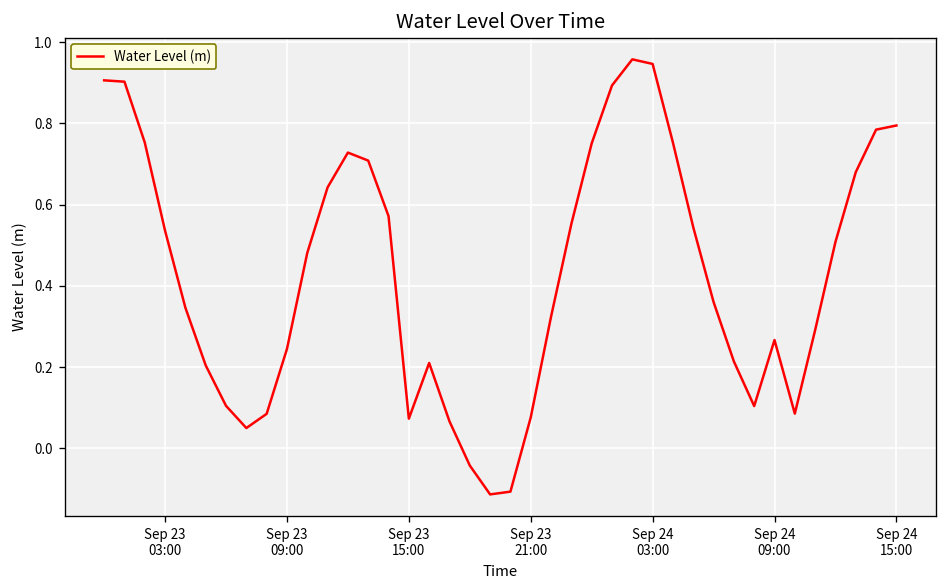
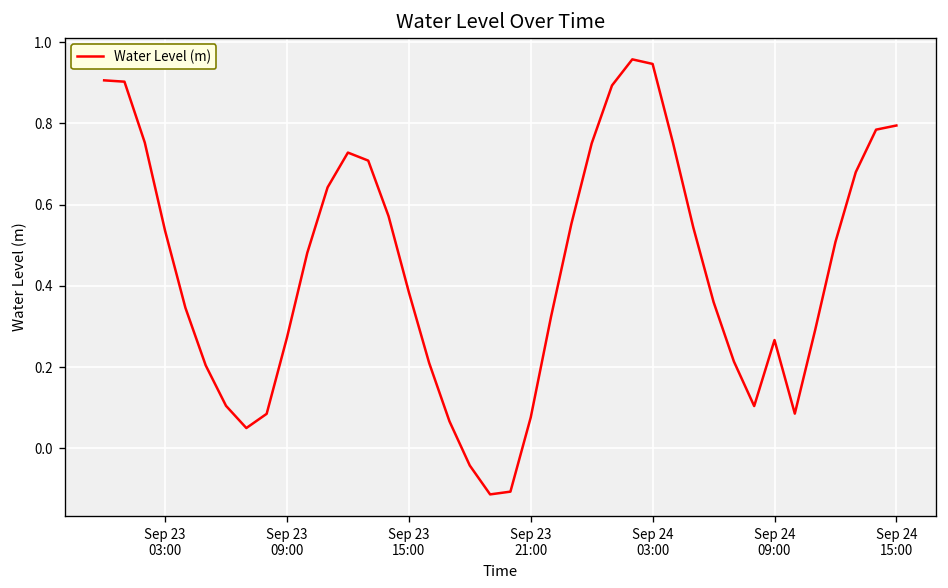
  {
    "Sep 23 03:00": 0.54,
-   "Sep 23 09:00": 0.25,
-   "Sep 23 15:00": 0.07,
+   "Sep 23 09:00": 0.27,
+   "Sep 23 15:00": 0.38,
    "Sep 23 21:00": 0.08,
    "Sep 24 03:00": 0.95,
    "Sep 24 09:00": 0.27,
    "Sep 24 15:00": 0.79
  }
